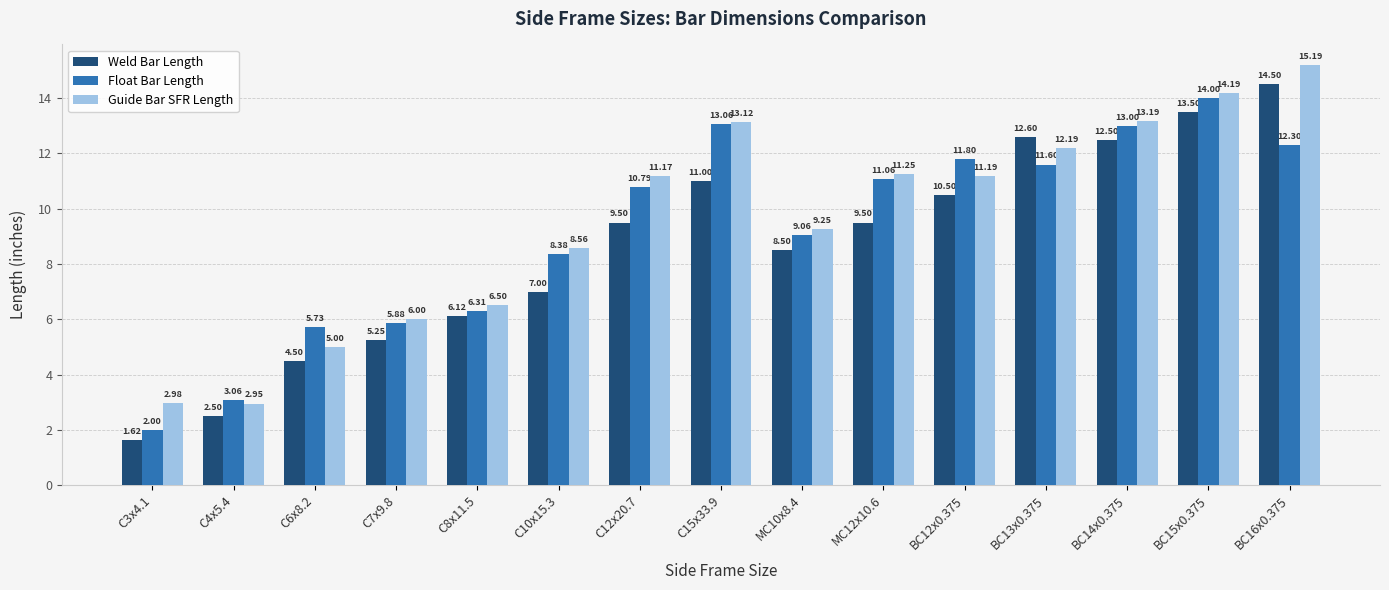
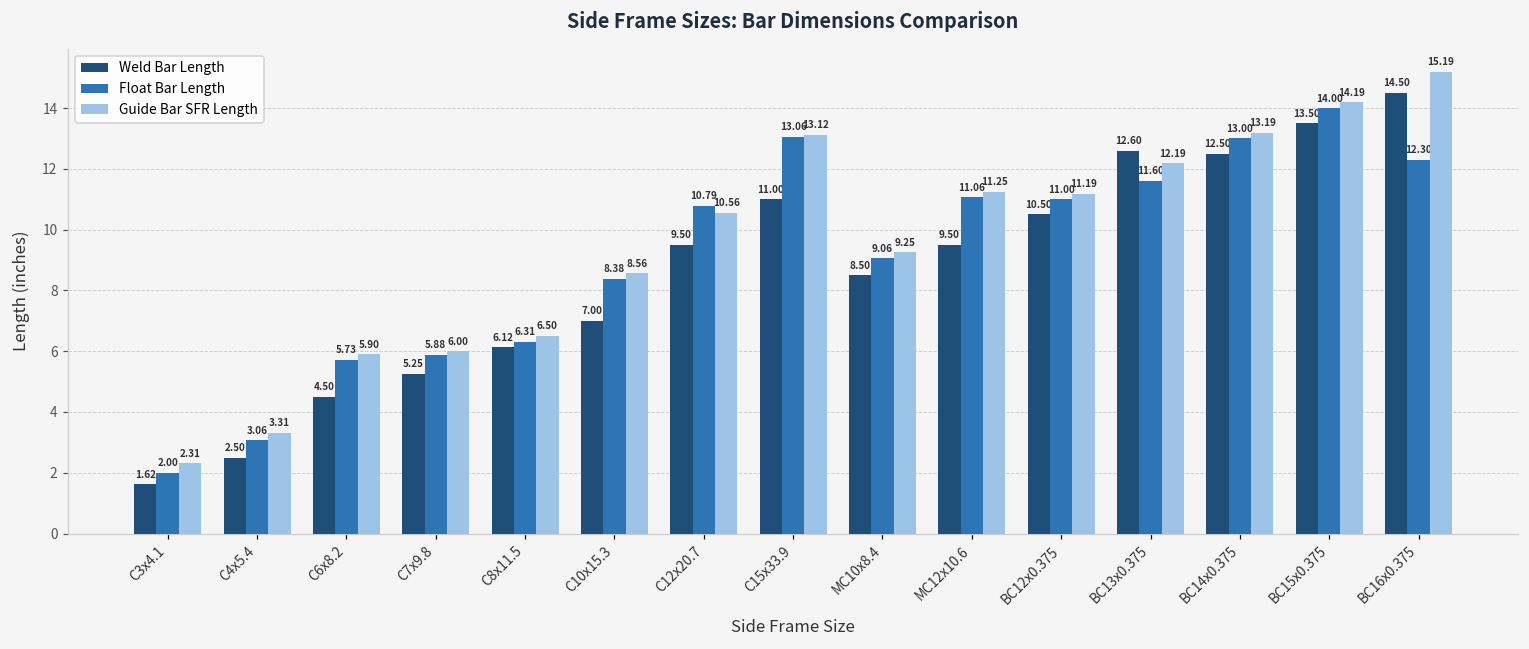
  {
    "Weld Bar Length": {
      "C3x4.1": 1.62,
      "C4x5.4": 2.50,
      "C6x8.2": 4.50,
      "C7x9.8": 5.25,
      "C8x11.5": 6.12,
      "C10x15.3": 7.00,
      "C12x20.7": 9.50,
      "C15x33.9": 11.00,
      "MC10x8.4": 8.50,
      "MC12x10.6": 9.50,
      "BC12x0.375": 10.50,
      "BC13x0.375": 12.60,
      "BC14x0.375": 12.50,
      "BC15x0.375": 13.50,
      "BC16x0.375": 14.50
    },
    "Float Bar Length": {
      "C3x4.1": 2.00,
      "C4x5.4": 3.06,
      "C6x8.2": 5.73,
      "C7x9.8": 5.88,
      "C8x11.5": 6.31,
      "C10x15.3": 8.38,
      "C12x20.7": 10.79,
      "C15x33.9": 13.06,
      "MC10x8.4": 9.06,
      "MC12x10.6": 11.06,
-     "BC12x0.375": 11.80,
+     "BC12x0.375": 11.00,
      "BC13x0.375": 11.60,
      "BC14x0.375": 13.00,
      "BC15x0.375": 14.00,
      "BC16x0.375": 12.30
    },
    "Guide Bar SFR Length": {
-     "C3x4.1": 2.98,
-     "C4x5.4": 2.95,
-     "C6x8.2": 5.00,
+     "C3x4.1": 2.31,
+     "C4x5.4": 3.31,
+     "C6x8.2": 5.90,
      "C7x9.8": 6.00,
      "C8x11.5": 6.50,
      "C10x15.3": 8.56,
-     "C12x20.7": 11.17,
+     "C12x20.7": 10.56,
      "C15x33.9": 13.12,
      "MC10x8.4": 9.25,
      "MC12x10.6": 11.25,
      "BC12x0.375": 11.19,
      "BC13x0.375": 12.19,
      "BC14x0.375": 13.19,
      "BC15x0.375": 14.19,
      "BC16x0.375": 15.19
    }
  }
